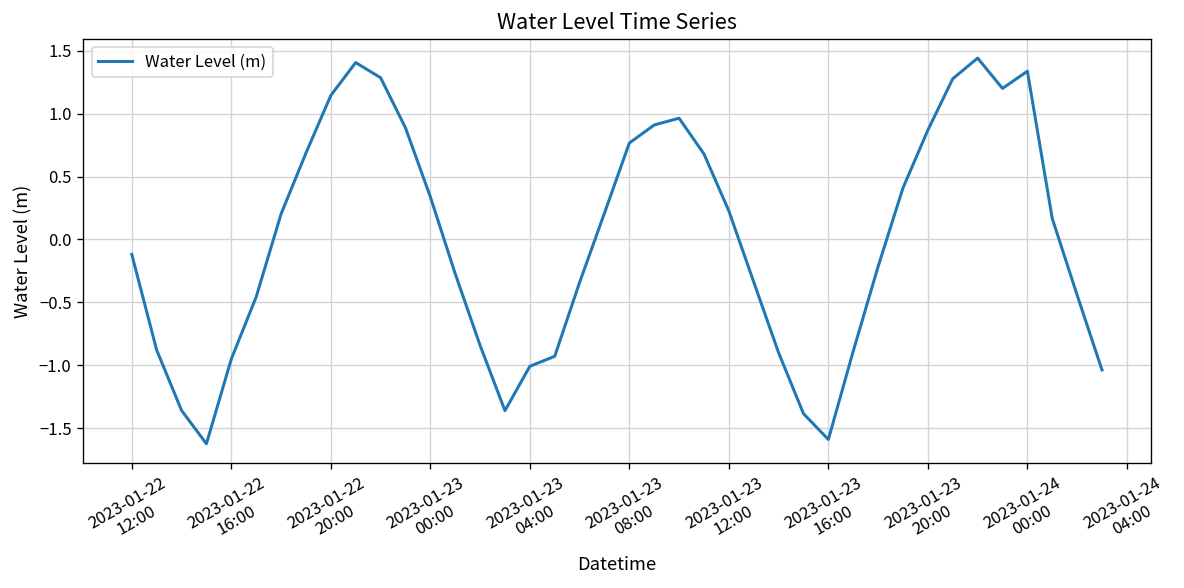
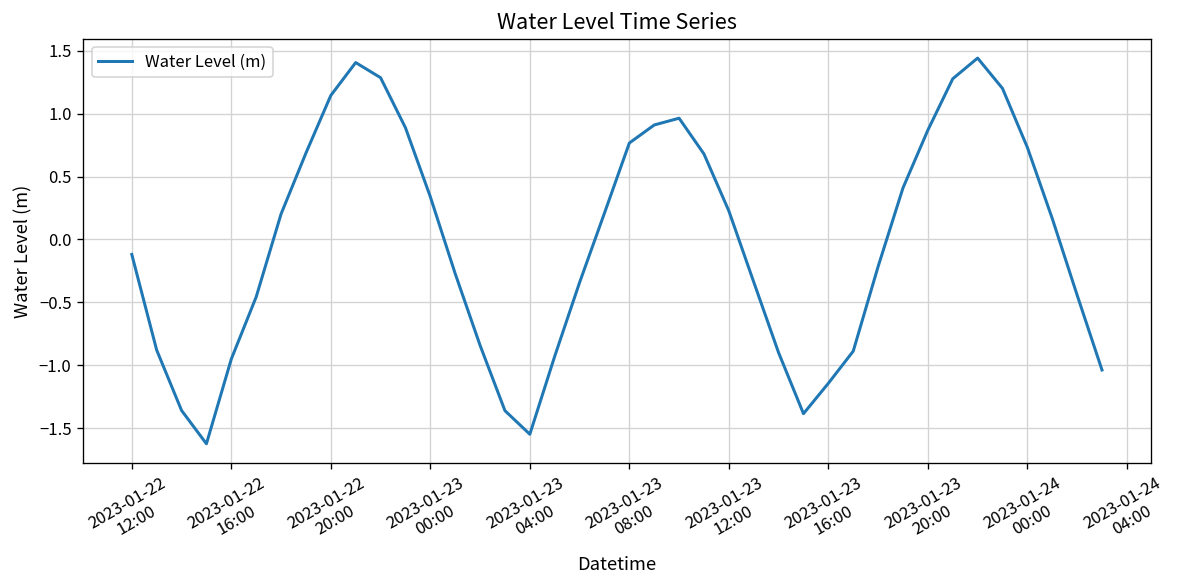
  {
    "2023-01-22 12:00": -0.12,
    "2023-01-22 16:00": -0.95,
    "2023-01-22 20:00": 1.15,
    "2023-01-23 00:00": 0.34,
-   "2023-01-23 04:00": -1.01,
+   "2023-01-23 04:00": -1.55,
    "2023-01-23 08:00": 0.77,
    "2023-01-23 12:00": 0.23,
-   "2023-01-23 16:00": -1.59,
+   "2023-01-23 16:00": -1.14,
    "2023-01-23 20:00": 0.87,
-   "2023-01-24 00:00": 1.34
+   "2023-01-24 00:00": 0.73
  }
